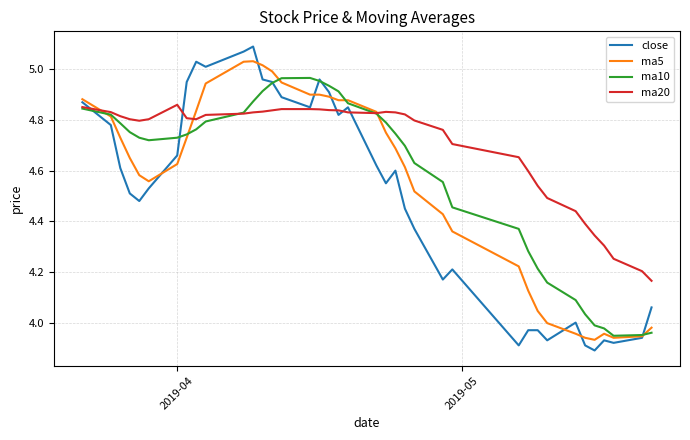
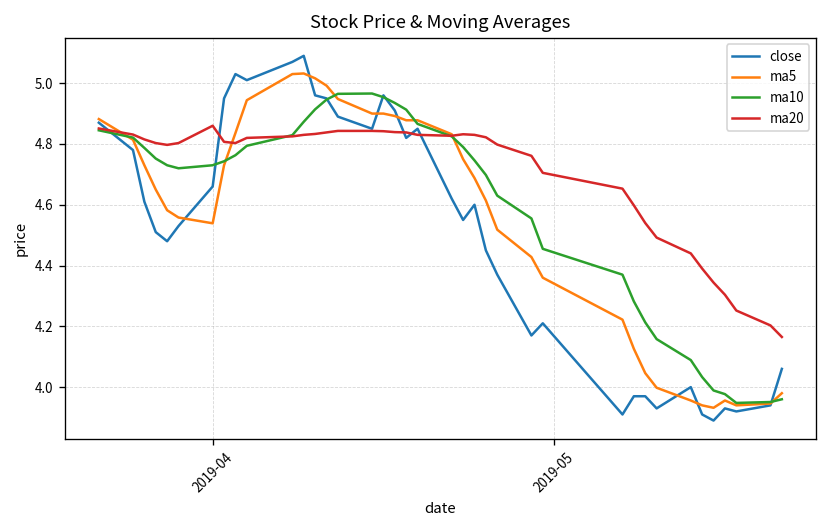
  {
    "close": {
      "2019-04": 4.66
    },
    "ma5": {
-     "2019-04": 4.63
+     "2019-04": 4.54
    },
    "ma10": {
      "2019-04": 4.73
    },
    "ma20": {
      "2019-04": 4.86
    }
  }
